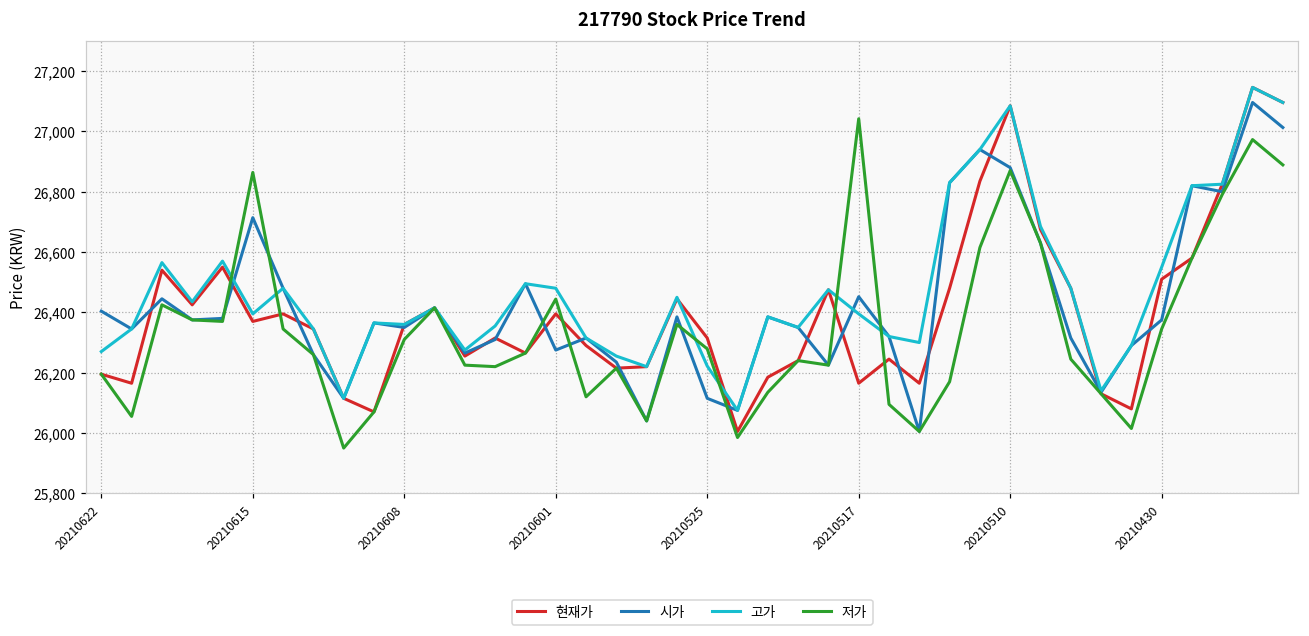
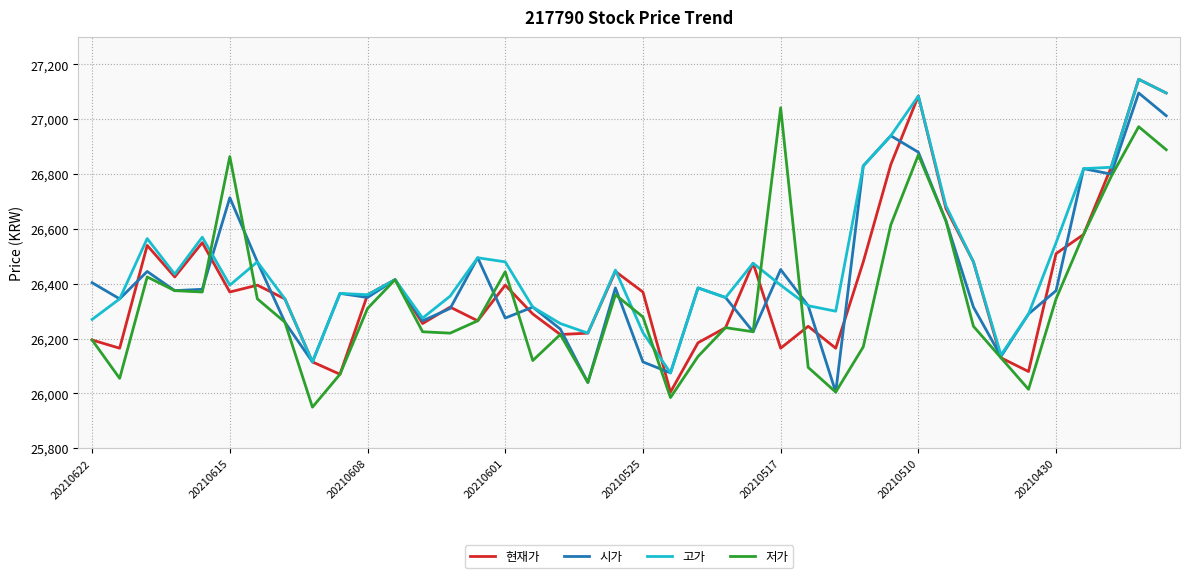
  {
    "현재가": {
      "20210615": "26,370",
      "20210601": "26,400",
-     "20210525": "26,320",
+     "20210525": "26,370",
      "20210517": "26,170",
      "20210430": "26,510"
    },
    "시가": {
      "20210622": "26,400",
      "20210615": "26,710",
      "20210608": "26,350",
      "20210601": "26,280",
      "20210525": "26,120",
      "20210517": "26,450",
      "20210510": "26,880",
      "20210430": "26,380"
    },
    "고가": {
      "20210622": "26,270",
      "20210615": "26,400",
      "20210601": "26,480",
      "20210525": "26,220",
      "20210517": "26,400",
      "20210430": "26,550"
    },
    "저가": {
      "20210615": "26,860",
      "20210608": "26,310",
      "20210601": "26,440",
      "20210525": "26,280",
      "20210517": "27,040",
      "20210510": "26,870",
      "20210430": "26,350"
    }
  }
